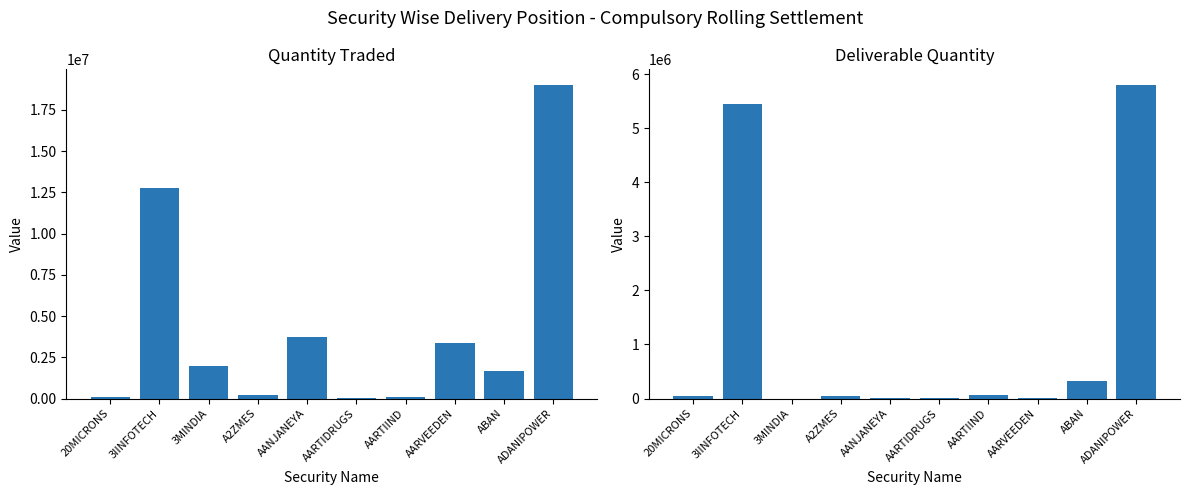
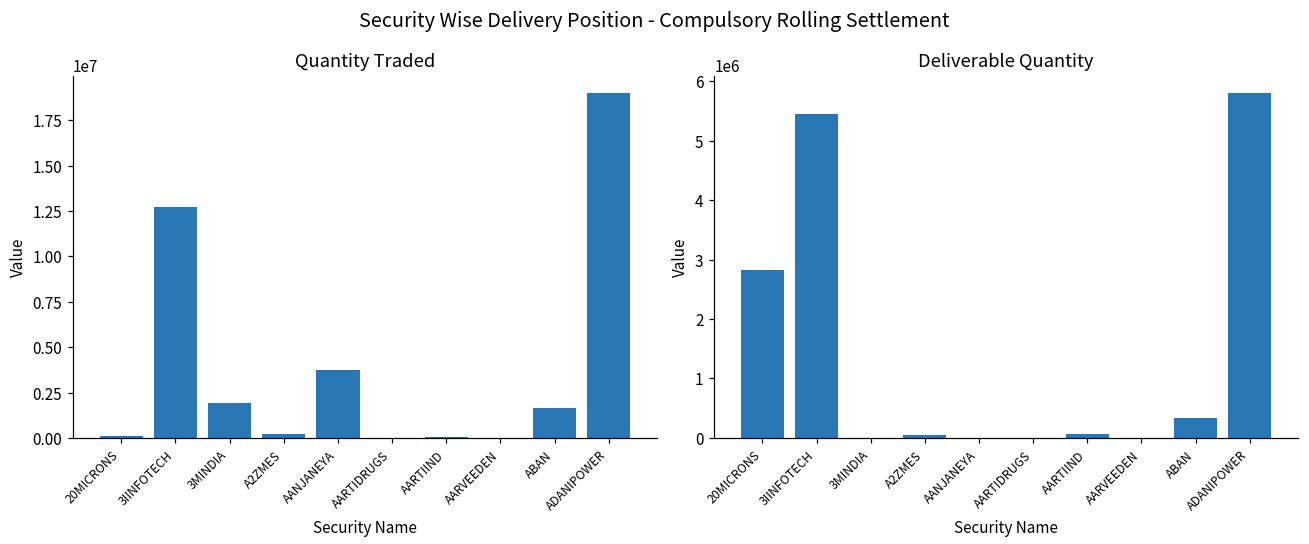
  {
    "Quantity Traded": {
      "3IINFOTECH": 12700000,
      "3MINDIA": 1900000,
      "A2ZMES": 200000,
      "AANJANEYA": 3700000,
-     "AARVEEDEN": 3400000,
+     "AARVEEDEN": 0,
      "ABAN": 1700000,
      "ADANIPOWER": 19000000
    },
    "Deliverable Quantity": {
-     "20MICRONS": 0,
+     "20MICRONS": 2800000,
      "3IINFOTECH": 5400000,
      "A2ZMES": 100000,
      "AARTIIND": 100000,
      "ABAN": 300000,
      "ADANIPOWER": 5800000
    }
  }
